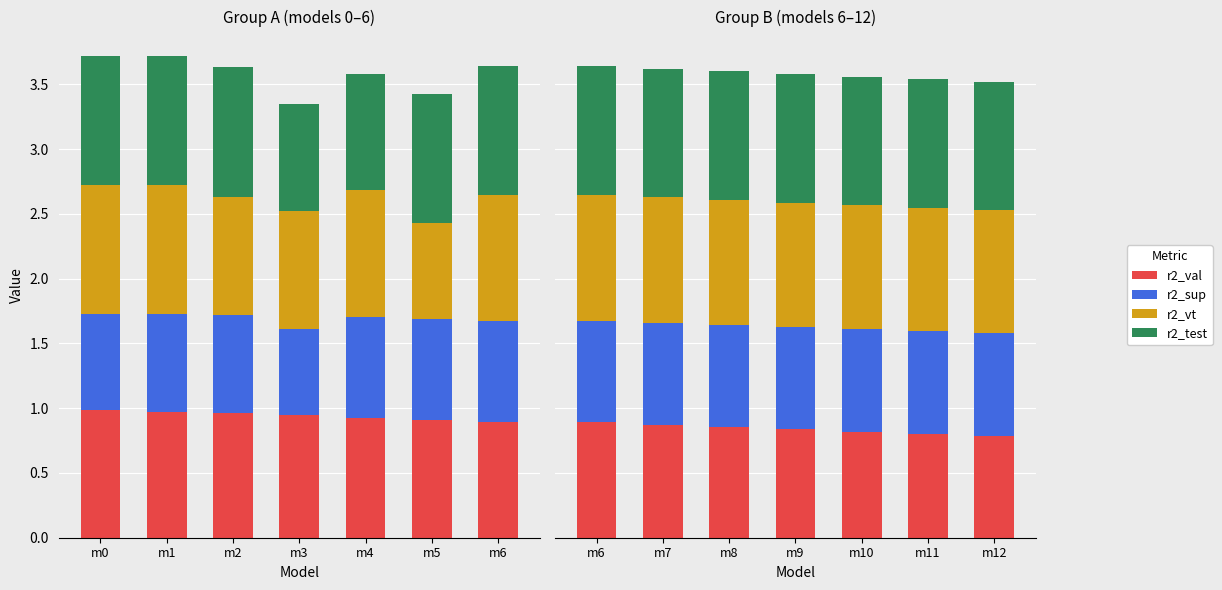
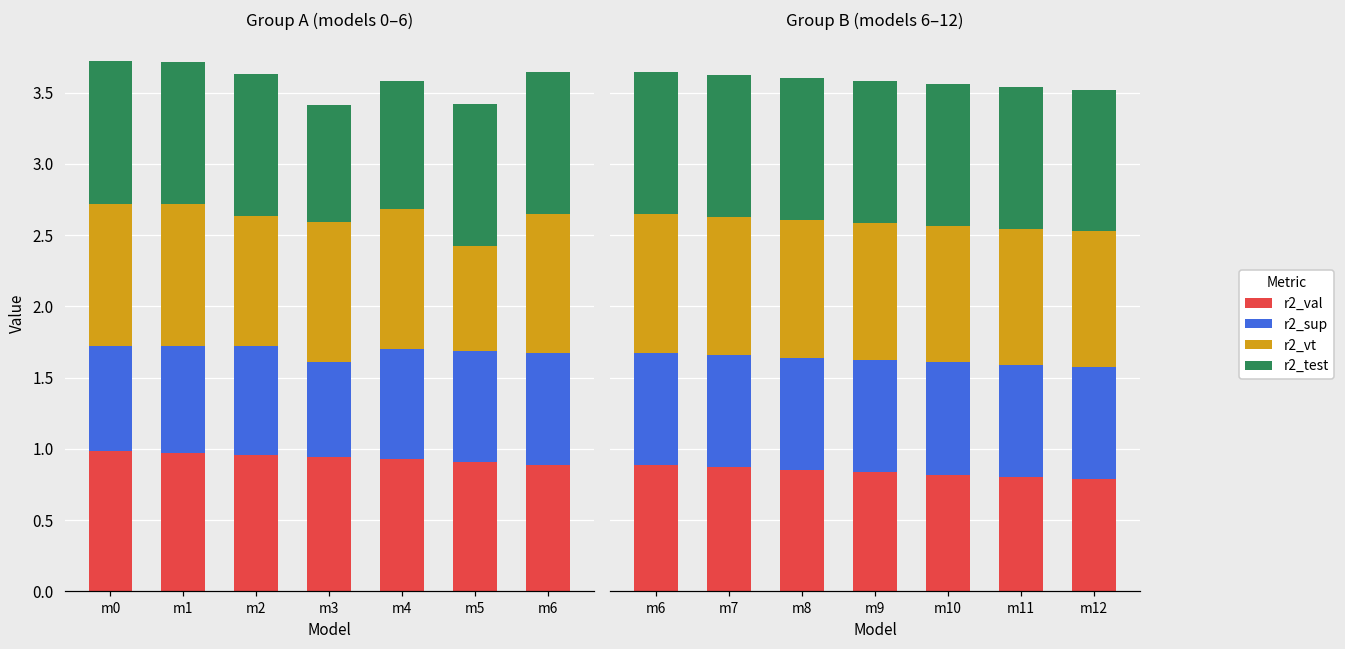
  {
    "Group A (models 0–6)": {
      "r2_val": {
        "m0": 0.98,
        "m1": 0.97,
        "m2": 0.96,
        "m3": 0.94,
        "m4": 0.93,
        "m5": 0.91,
        "m6": 0.89
      },
      "r2_sup": {
        "m0": 0.74,
        "m1": 0.75,
        "m2": 0.76,
        "m3": 0.66,
        "m4": 0.78,
        "m5": 0.78,
        "m6": 0.78
      },
      "r2_vt": {
        "m0": 1.00,
        "m1": 0.99,
        "m2": 0.91,
-       "m3": 0.92,
+       "m3": 0.99,
        "m4": 0.98,
        "m5": 0.74,
        "m6": 0.97
      },
      "r2_test": {
        "m0": 1.00,
        "m1": 1.00,
        "m2": 1.00,
        "m3": 0.82,
        "m4": 0.90,
        "m5": 1.00,
        "m6": 1.00
      }
    }
  }
